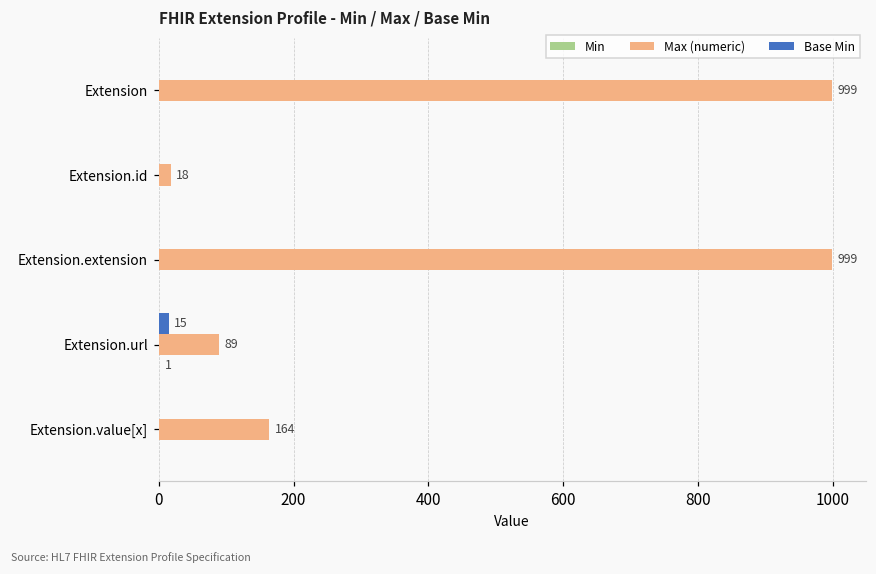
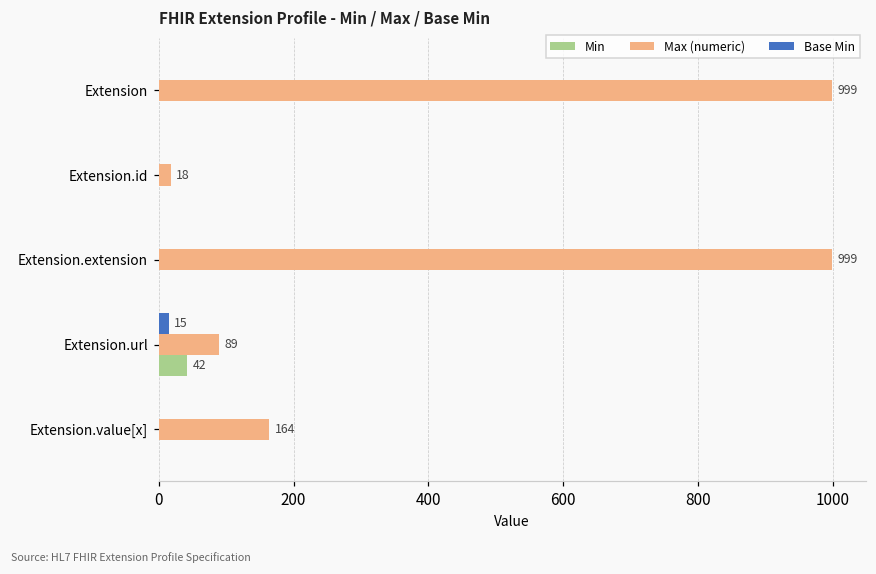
  {
    "Min": {
-     "Extension.url": 1
+     "Extension.url": 42
    },
    "Max (numeric)": {
      "Extension": 999,
      "Extension.id": 18,
      "Extension.extension": 999,
      "Extension.url": 89,
      "Extension.value[x]": 164
    },
    "Base Min": {
      "Extension.url": 15
    }
  }
